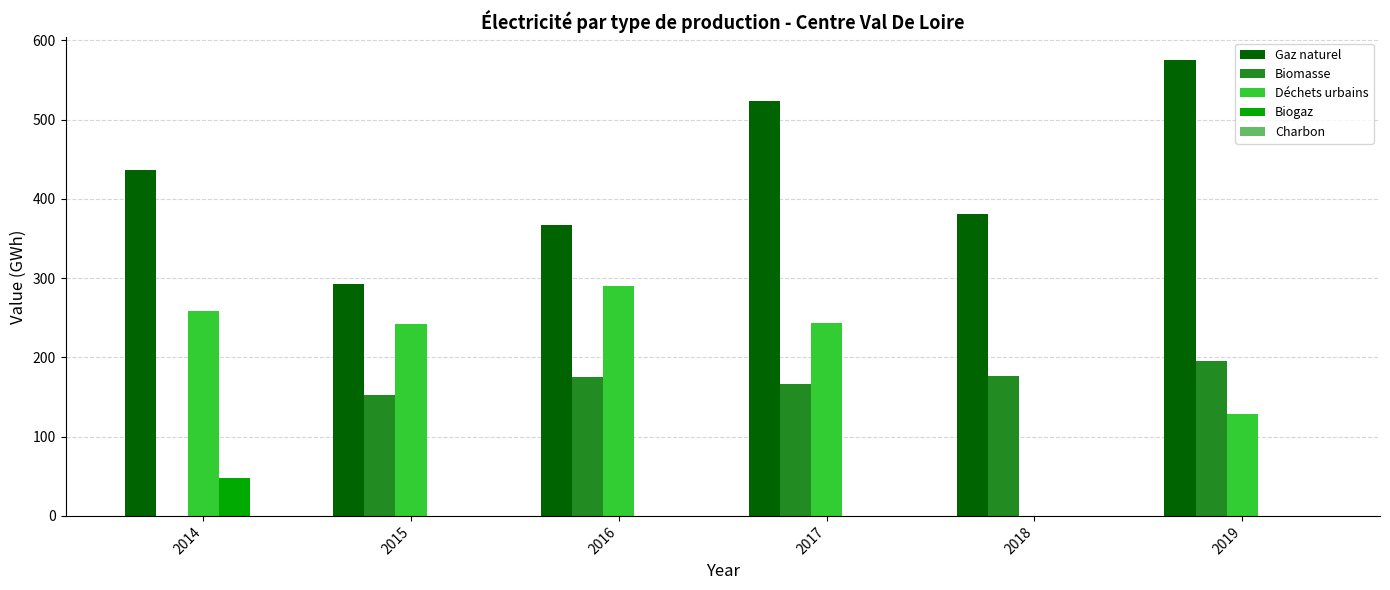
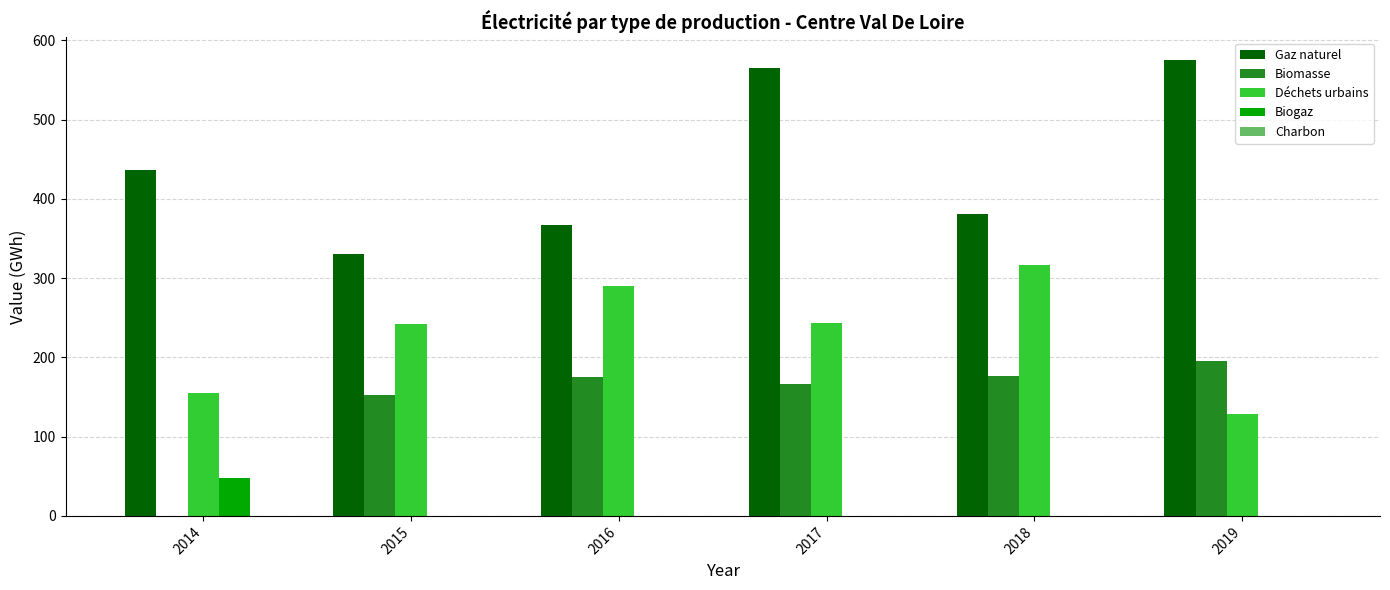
  {
    "Gaz naturel": {
      "2014": 440,
-     "2015": 290,
+     "2015": 330,
      "2016": 370,
-     "2017": 520,
+     "2017": 570,
      "2018": 380,
      "2019": 580
    },
    "Déchets urbains": {
-     "2014": 260,
+     "2014": 160,
      "2015": 240,
      "2016": 290,
      "2017": 240,
-     "2018": 0,
+     "2018": 320,
      "2019": 130
    },
    "Charbon": {
      "2014": 0,
      "2015": 0,
      "2016": 0,
      "2017": 0,
      "2018": 0,
      "2019": 0
    }
  }
